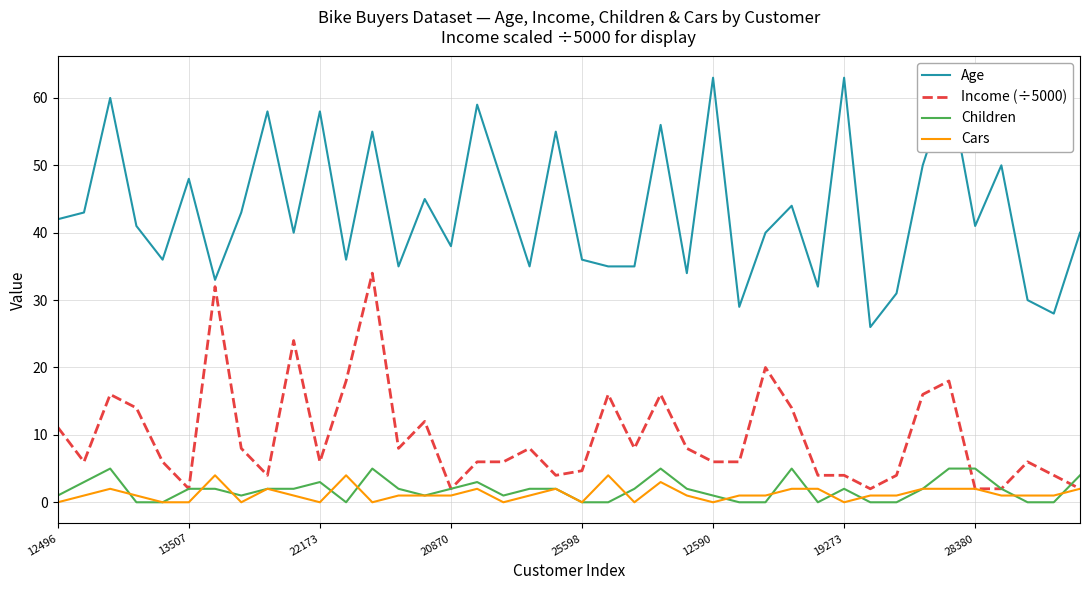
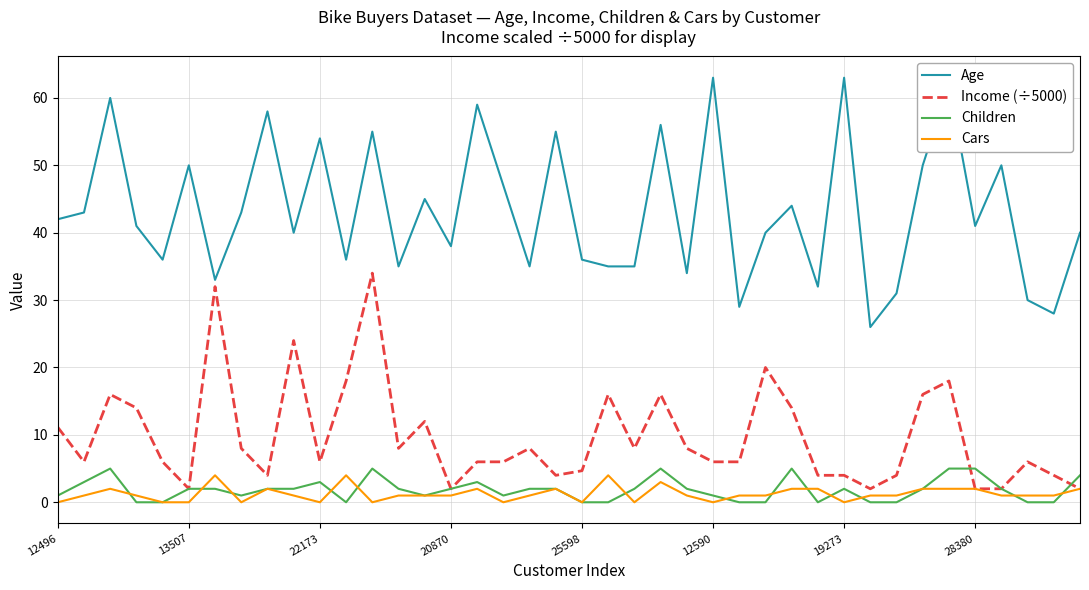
  {
    "Age": {
      "12496": 42,
-     "13507": 48,
-     "22173": 58,
+     "13507": 50,
+     "22173": 54,
      "20870": 38,
      "25598": 36,
      "12590": 63,
      "19273": 63,
      "28380": 41
    },
    "Income (÷5000)": {
      "12496": 11,
      "22173": 6,
      "25598": 5,
      "12590": 6,
      "19273": 4
    },
    "Children": {
      "12496": 1,
      "22173": 3,
      "12590": 1,
      "19273": 2,
      "28380": 5
    },
    "Cars": {
      "12496": 0,
      "13507": 0,
      "22173": 0,
      "20870": 1,
      "12590": 0,
      "19273": 0
    }
  }
